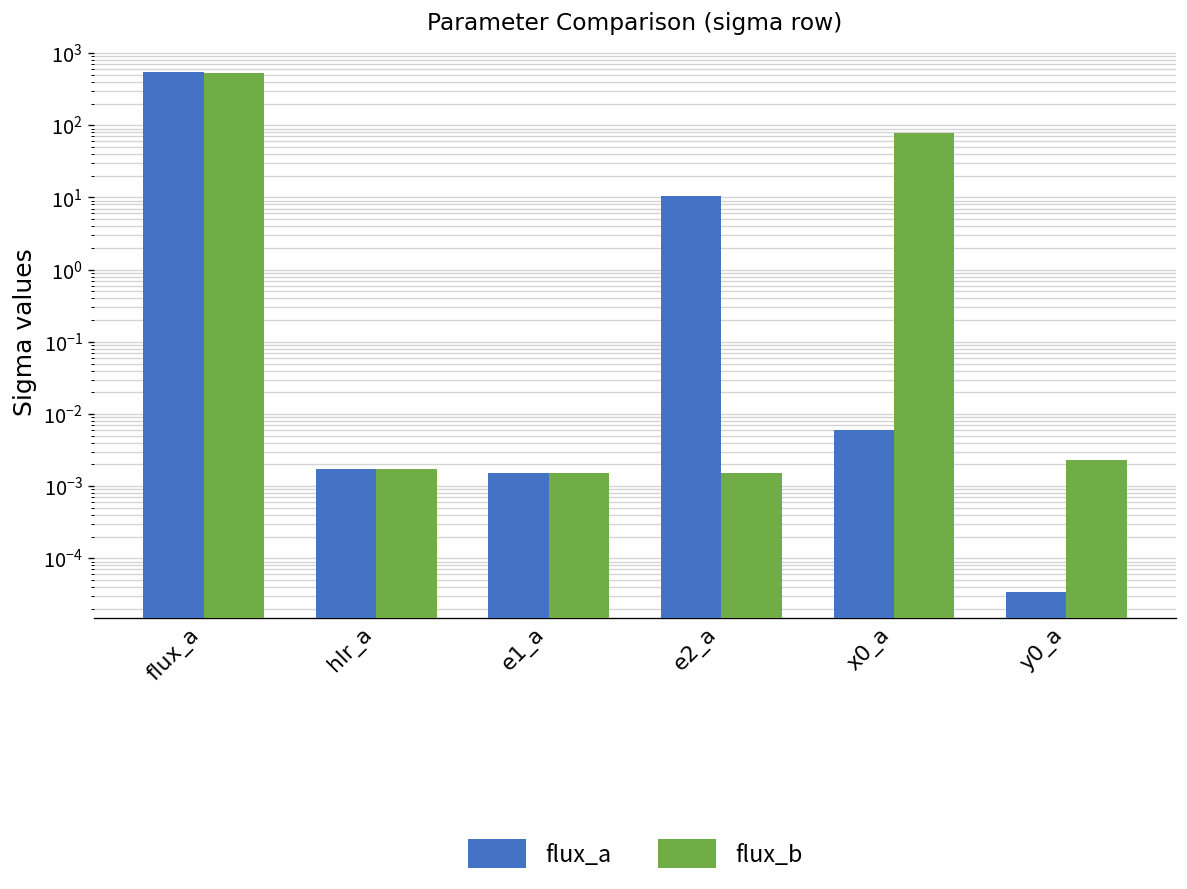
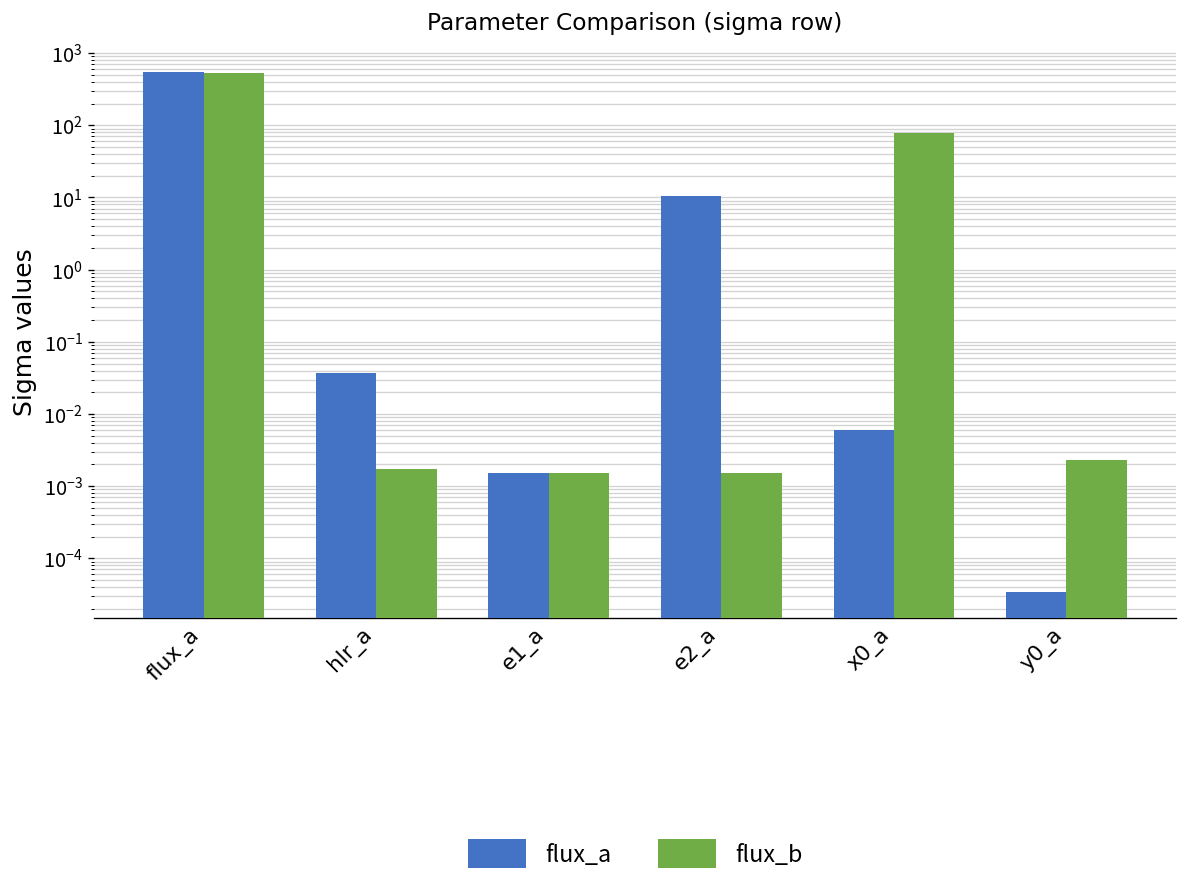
  {
    "flux_a": {
      "flux_a": 500,
-     "hlr_a": 0.0017,
+     "hlr_a": 0.04,
      "e1_a": 0.0015,
      "e2_a": 10,
      "x0_a": 0.006,
      "y0_a": 0.00003
    },
    "flux_b": {
      "flux_a": 500,
      "hlr_a": 0.0018,
      "e1_a": 0.0015,
      "e2_a": 0.0015,
      "x0_a": 80,
      "y0_a": 0.0023
    }
  }
